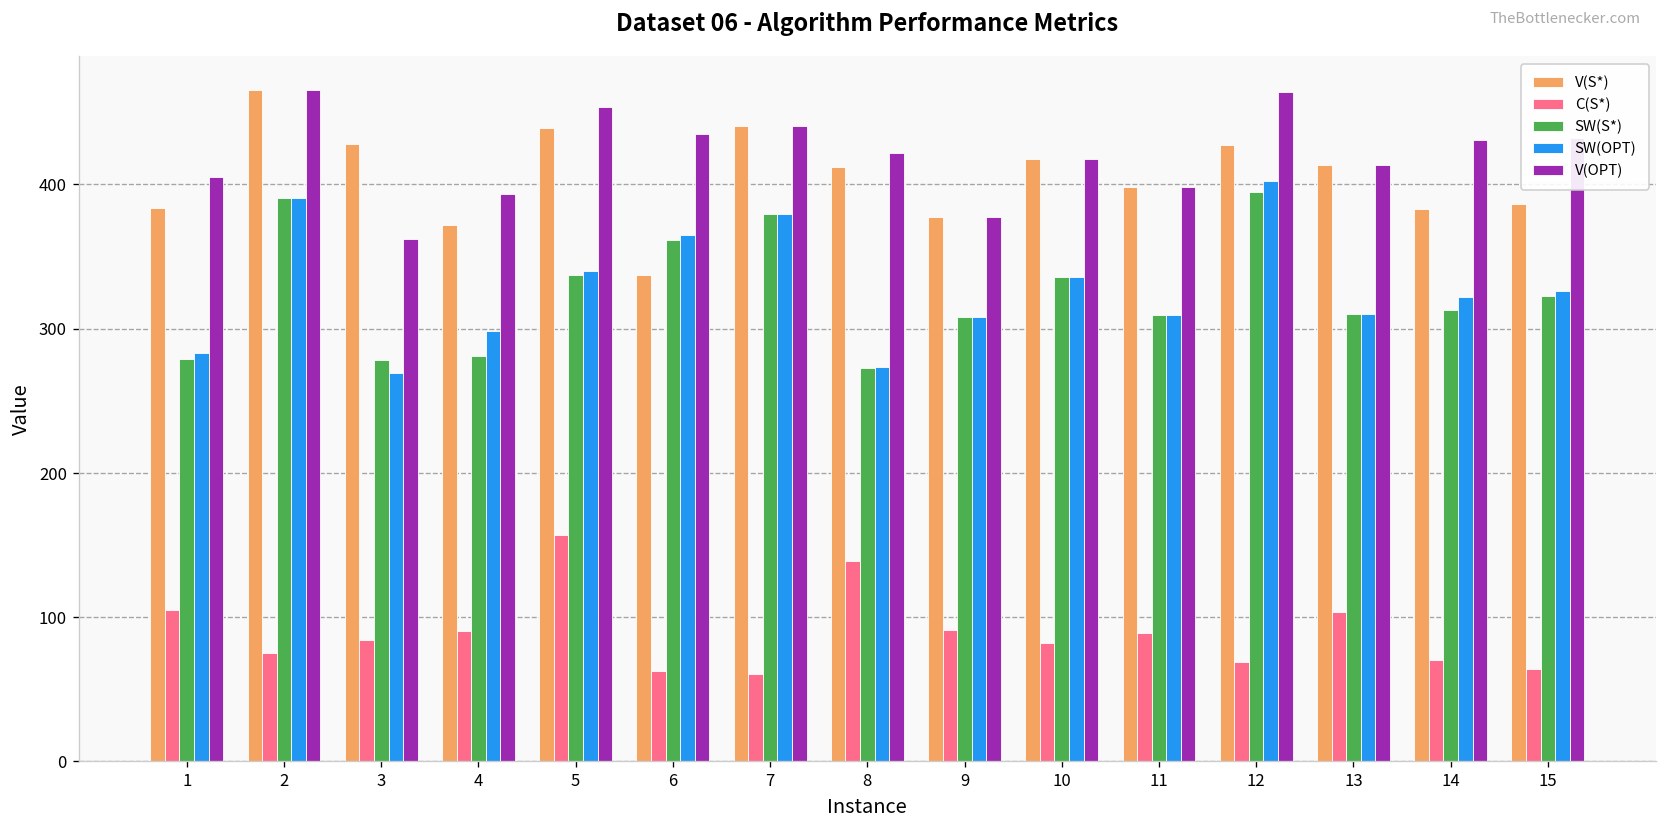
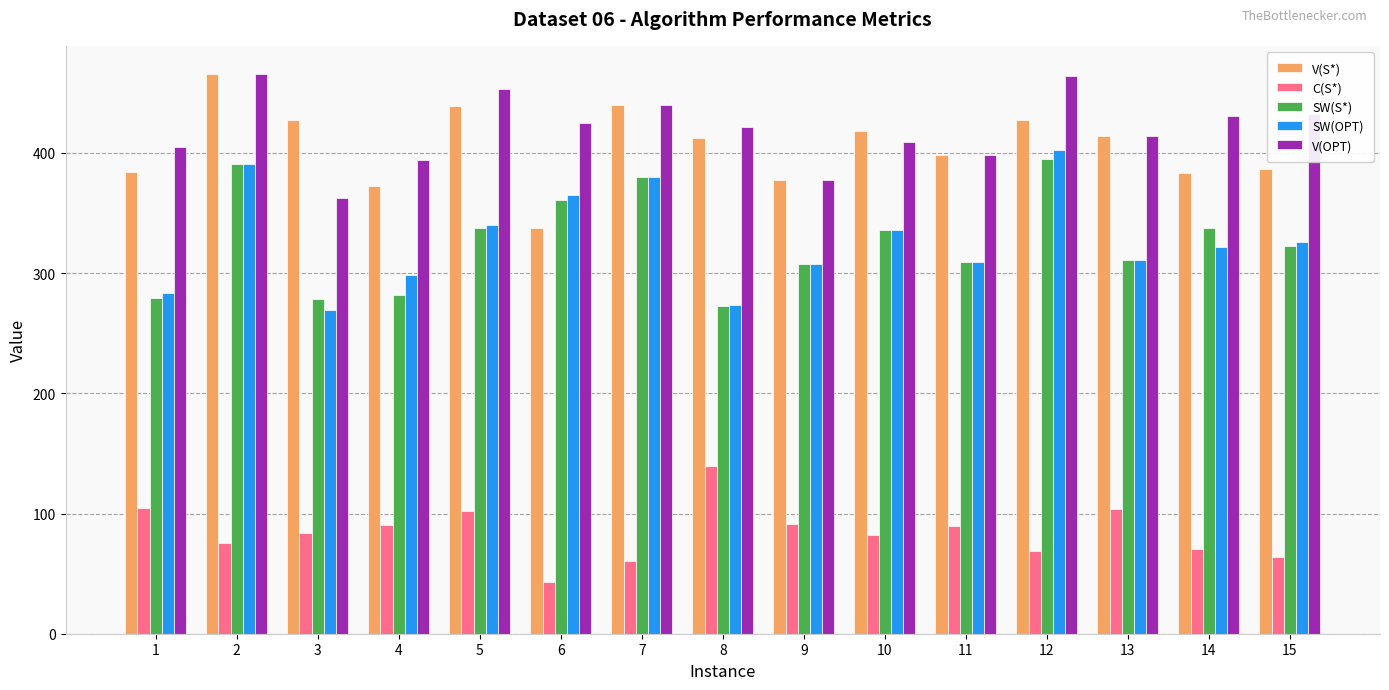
  {
    "V(S*)": {
      "1": 384,
      "2": 466,
      "3": 428,
      "4": 372,
      "5": 439,
      "6": 337,
      "7": 440,
      "8": 412,
      "9": 377,
      "10": 418,
      "11": 399,
      "12": 427,
      "13": 414,
      "14": 383,
      "15": 387
    },
    "C(S*)": {
      "1": 105,
      "2": 75,
      "3": 84,
      "4": 91,
-     "5": 157,
-     "6": 63,
+     "5": 102,
+     "6": 43,
      "7": 61,
      "8": 139,
      "9": 91,
      "10": 82,
      "11": 89,
      "12": 69,
      "13": 103,
      "14": 70,
      "15": 64
    },
    "SW(S*)": {
      "1": 279,
      "2": 391,
      "3": 278,
      "4": 281,
      "5": 337,
      "6": 361,
      "7": 380,
      "8": 273,
      "9": 308,
      "10": 336,
      "11": 309,
      "12": 395,
      "13": 310,
-     "14": 313,
+     "14": 338,
      "15": 323
    },
    "SW(OPT)": {
      "1": 283,
      "2": 391,
      "3": 269,
      "4": 298,
      "5": 340,
      "6": 365,
      "7": 380,
      "8": 273,
      "9": 308,
      "10": 336,
      "11": 309,
      "12": 402,
      "13": 310,
      "14": 322,
      "15": 326
    },
    "V(OPT)": {
      "1": 405,
      "2": 466,
      "3": 362,
      "4": 394,
      "5": 453,
-     "6": 435,
+     "6": 425,
      "7": 440,
      "8": 422,
      "9": 377,
-     "10": 418,
+     "10": 409,
      "11": 399,
      "12": 464,
      "13": 414,
      "14": 431
    }
  }
